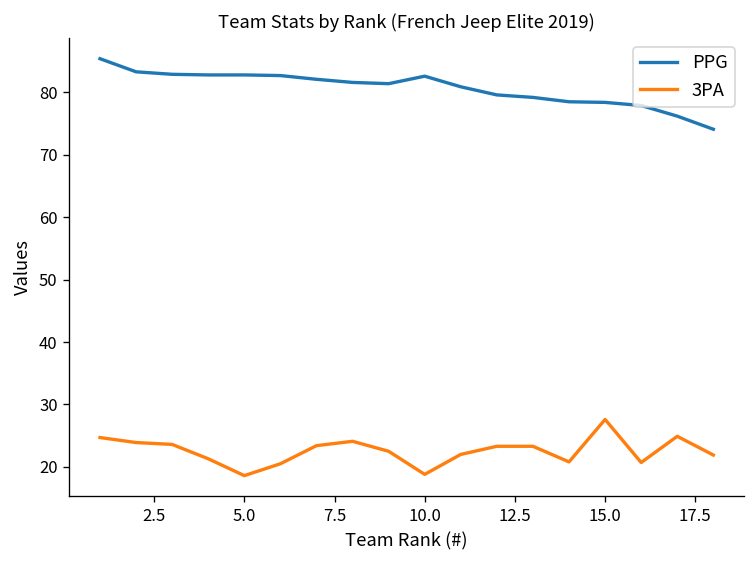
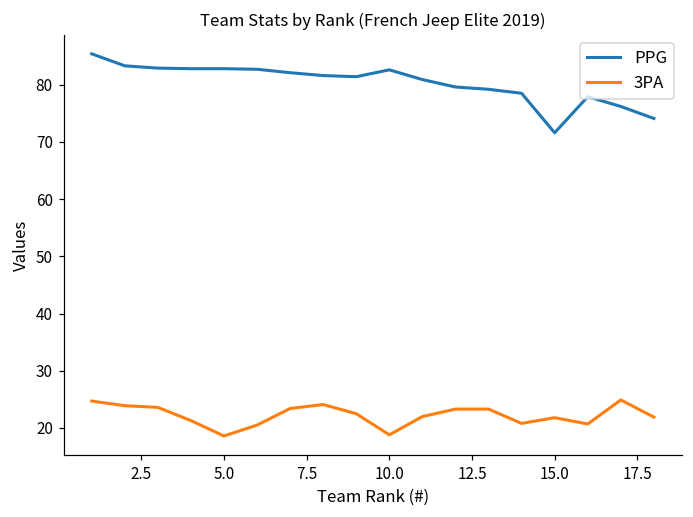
  {
    "PPG": {
      "5.0": 83,
      "10.0": 83,
-     "15.0": 78
+     "15.0": 72
    },
    "3PA": {
      "5.0": 19,
      "10.0": 19,
-     "15.0": 28
+     "15.0": 22
    }
  }
